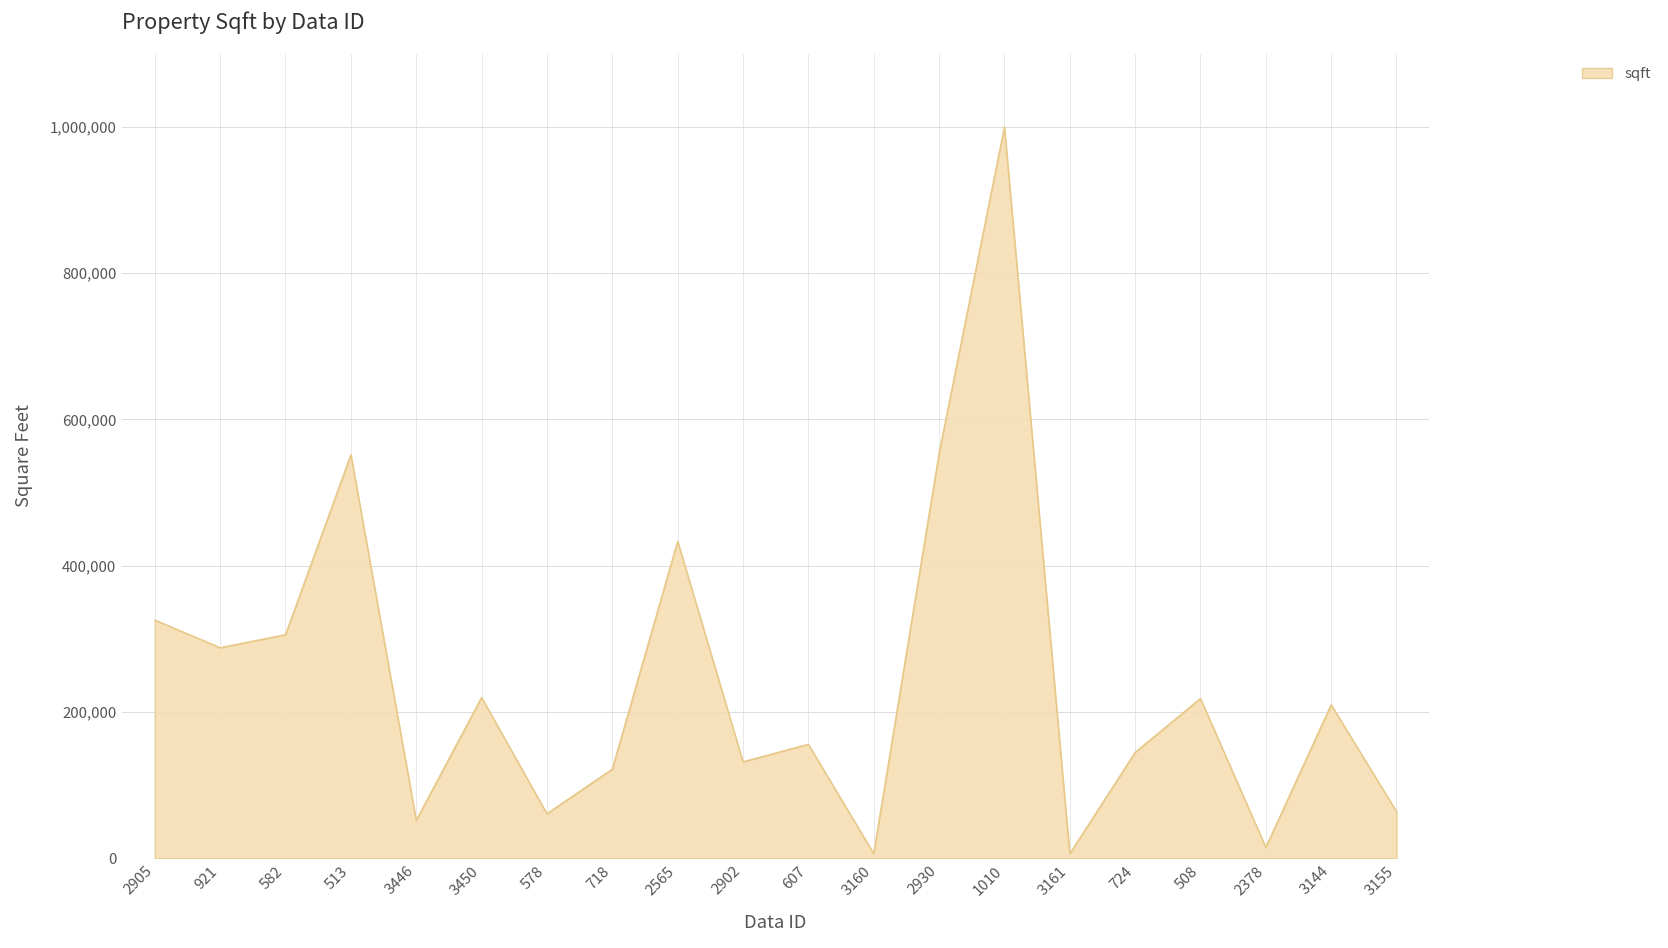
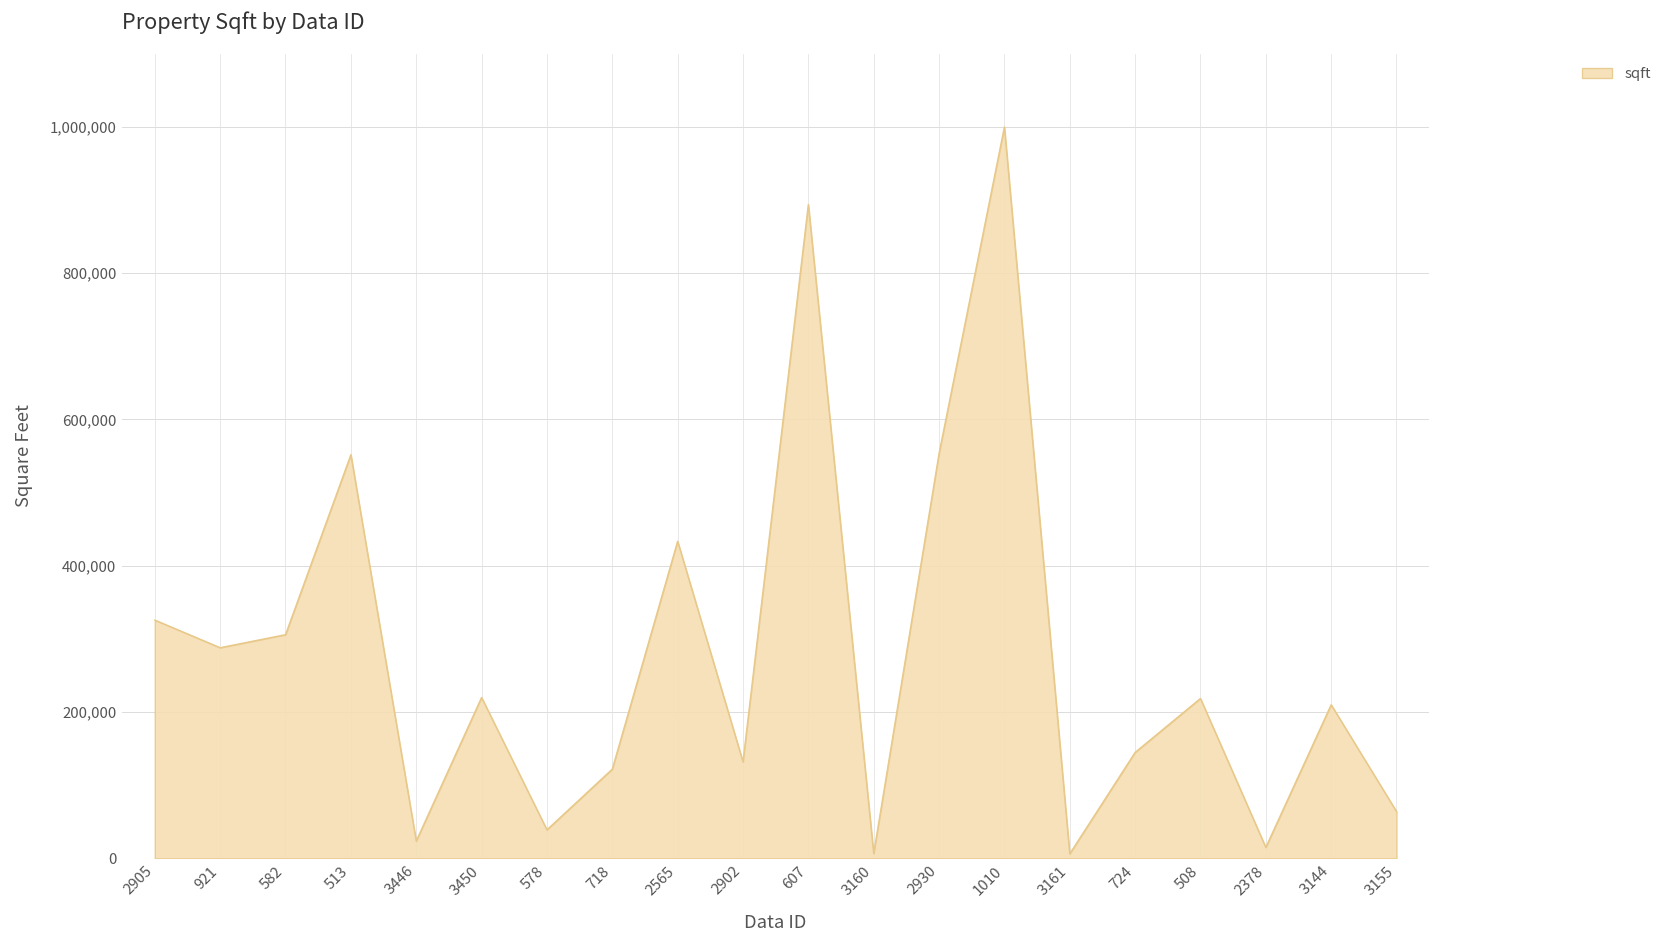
  {
    "2905": "330,000",
    "921": "290,000",
    "582": "310,000",
    "513": "550,000",
-   "3446": "50,000",
+   "3446": "20,000",
    "3450": "220,000",
-   "578": "60,000",
+   "578": "40,000",
    "718": "120,000",
    "2565": "430,000",
    "2902": "130,000",
-   "607": "160,000",
+   "607": "890,000",
    "3160": "10,000",
    "2930": "550,000",
    "1010": "1,000,000",
    "3161": "10,000",
    "724": "140,000",
    "508": "220,000",
    "2378": "20,000",
    "3144": "210,000",
    "3155": "60,000"
  }
